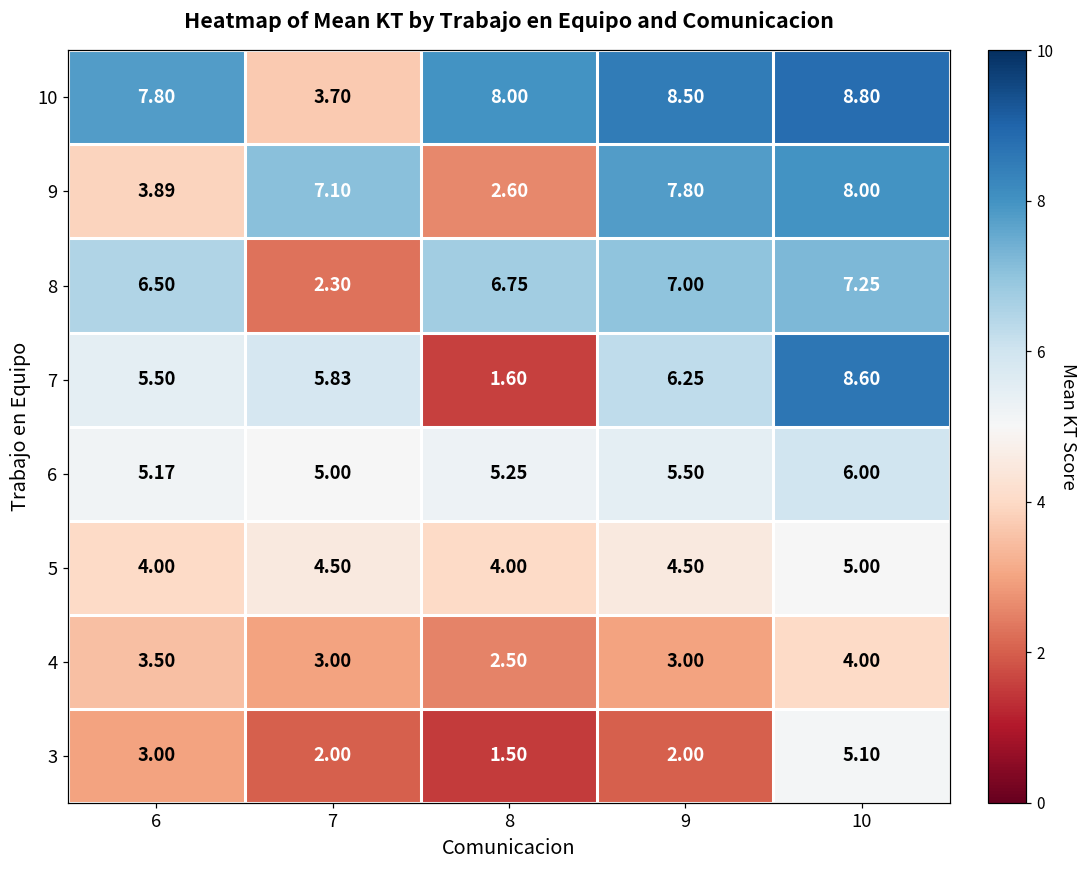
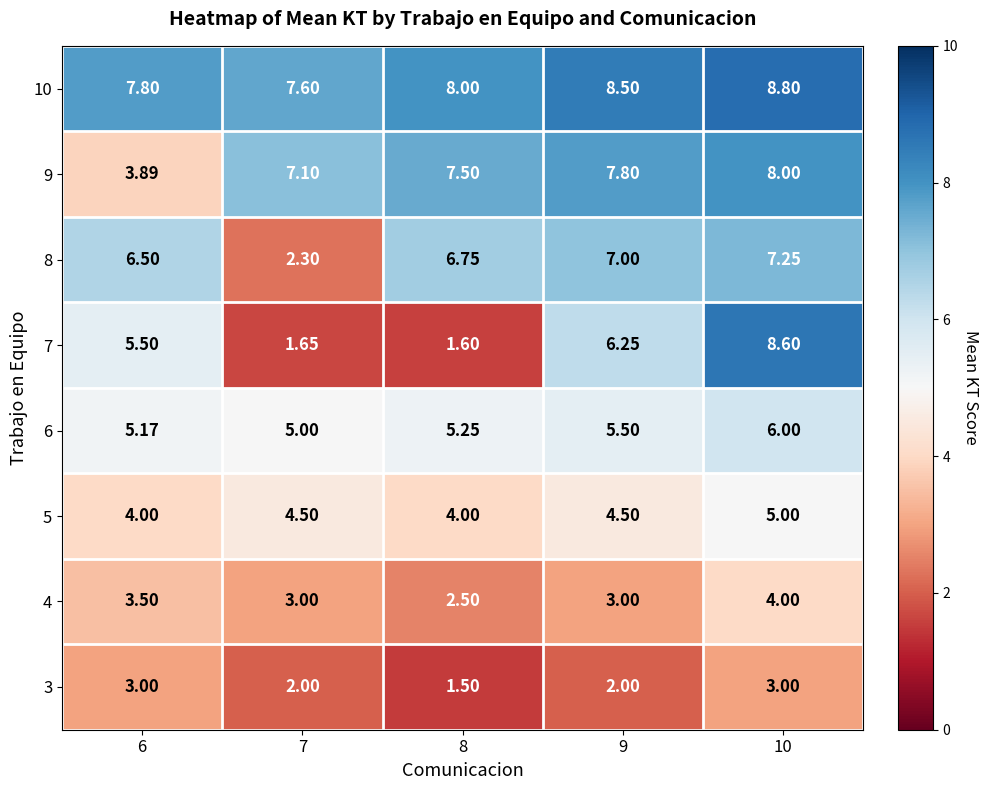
  {
    "10": {
      "6": 7.80,
-     "7": 3.70,
+     "7": 7.60,
      "8": 8.00,
      "9": 8.50,
      "10": 8.80
    },
    "9": {
      "6": 3.89,
      "7": 7.10,
-     "8": 2.60,
+     "8": 7.50,
      "9": 7.80,
      "10": 8.00
    },
    "8": {
      "6": 6.50,
      "7": 2.30,
      "8": 6.75,
      "9": 7.00,
      "10": 7.25
    },
    "7": {
      "6": 5.50,
-     "7": 5.83,
+     "7": 1.65,
      "8": 1.60,
      "9": 6.25,
      "10": 8.60
    },
    "6": {
      "6": 5.17,
      "7": 5.00,
      "8": 5.25,
      "9": 5.50,
      "10": 6.00
    },
    "5": {
      "6": 4.00,
      "7": 4.50,
      "8": 4.00,
      "9": 4.50,
      "10": 5.00
    },
    "4": {
      "6": 3.50,
      "7": 3.00,
      "8": 2.50,
      "9": 3.00,
      "10": 4.00
    },
    "3": {
      "6": 3.00,
      "7": 2.00,
      "8": 1.50,
      "9": 2.00,
-     "10": 5.10
+     "10": 3.00
    }
  }
